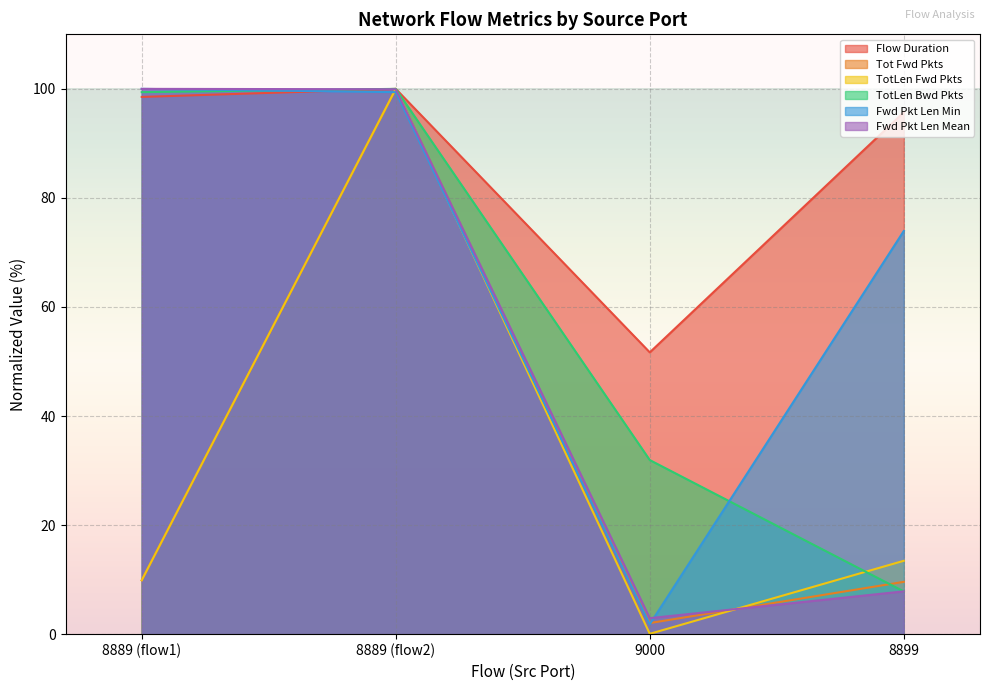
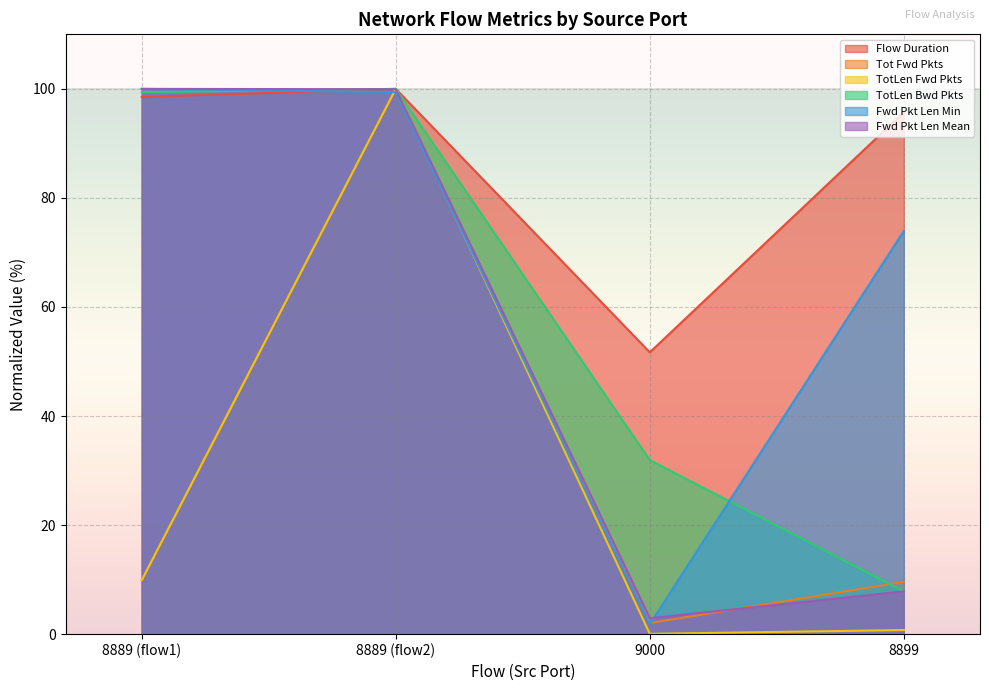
  {
    "TotLen Fwd Pkts": {
      "9000": 0,
-     "8899": 13
+     "8899": 1
    },
    "TotLen Bwd Pkts": {
      "8889 (flow1)": 99,
      "9000": 32
    },
    "Fwd Pkt Len Min": {
      "8889 (flow2)": 99,
      "8899": 74
    },
    "Fwd Pkt Len Mean": {
      "9000": 3
    }
  }
